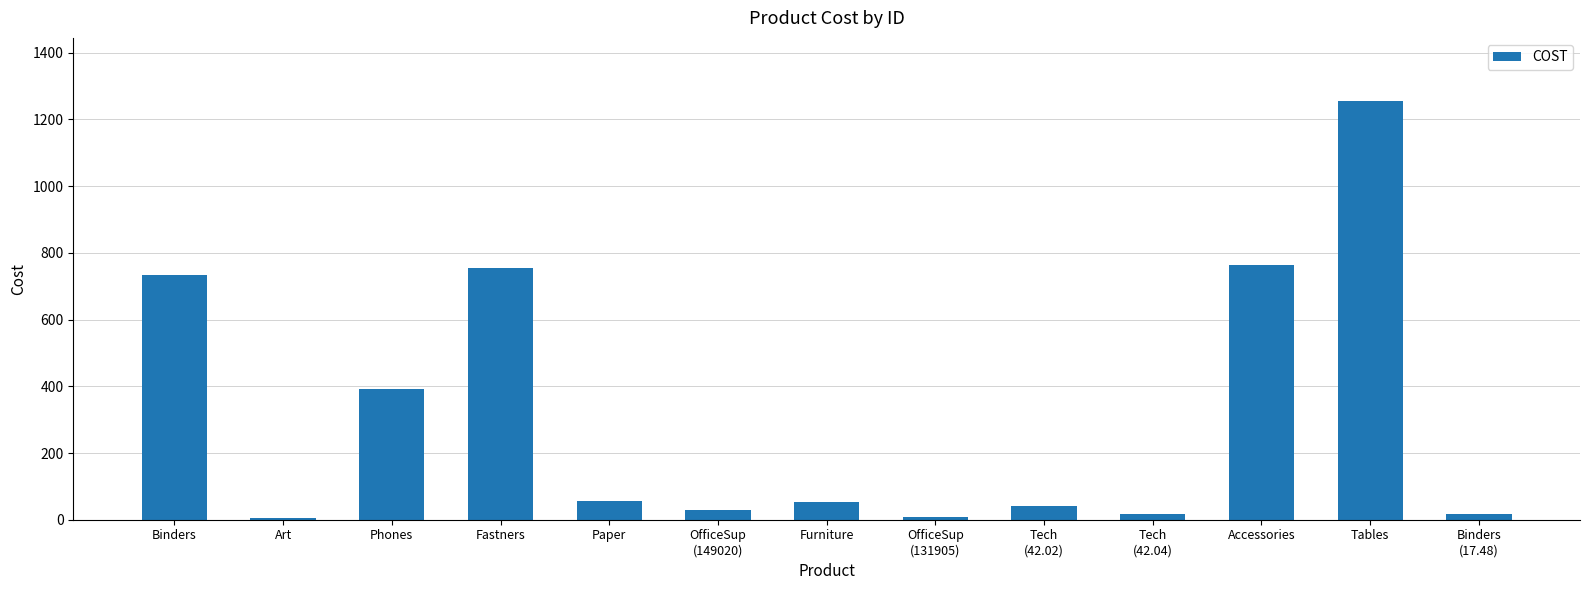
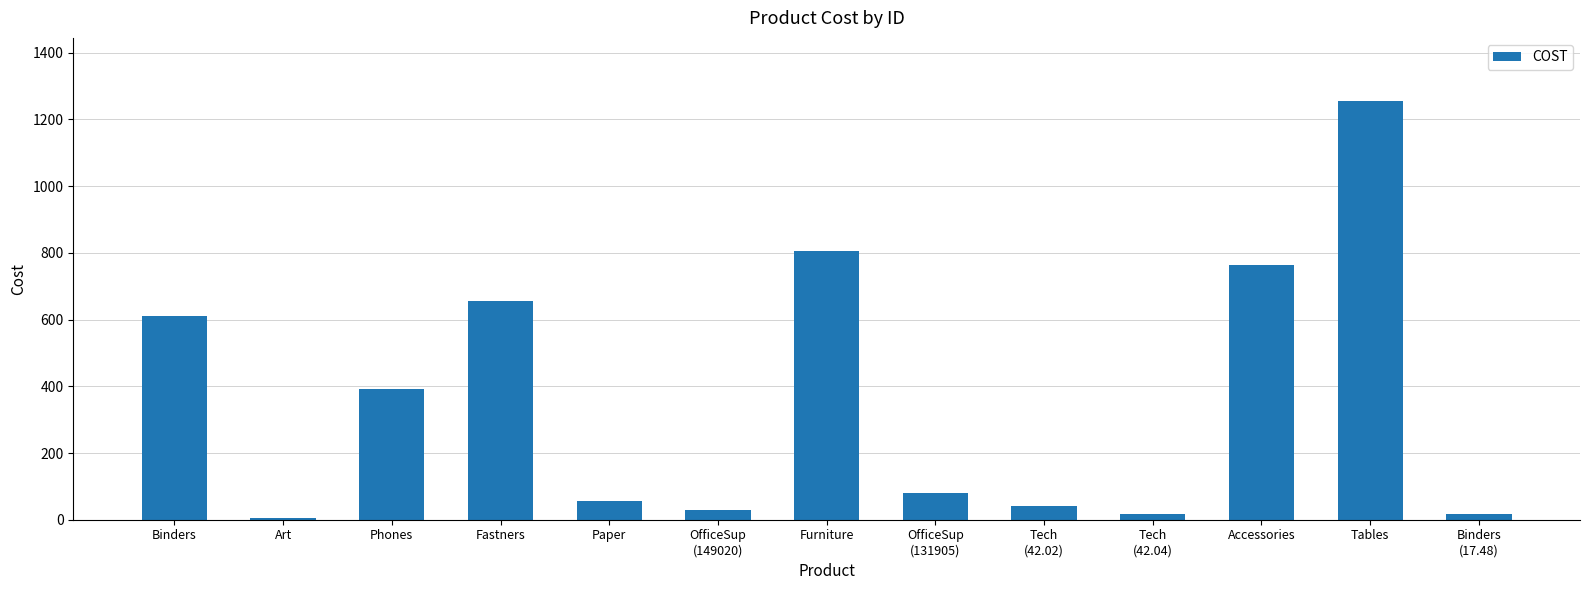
  {
-   "Binders": 730,
+   "Binders": 610,
    "Phones": 390,
-   "Fastners": 760,
+   "Fastners": 660,
    "Paper": 60,
    "OfficeSup (149020)": 30,
-   "Furniture": 50,
-   "OfficeSup (131905)": 10,
+   "Furniture": 800,
+   "OfficeSup (131905)": 80,
    "Tech (42.02)": 40,
    "Tech (42.04)": 20,
    "Accessories": 760,
    "Tables": 1260,
    "Binders (17.48)": 20
  }
